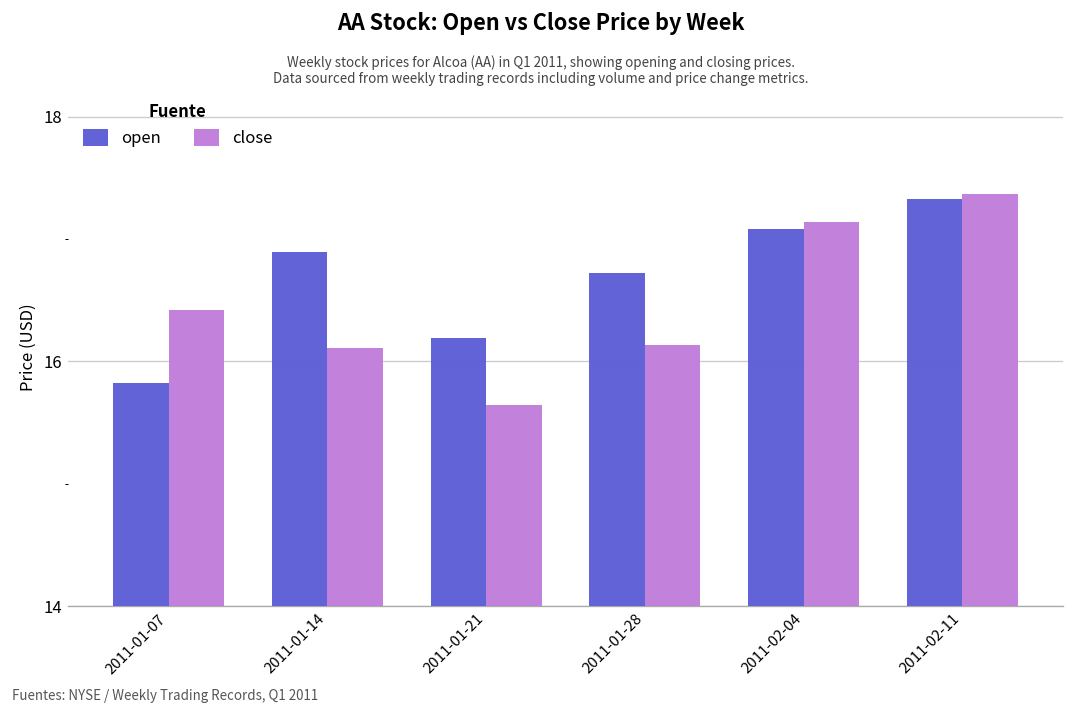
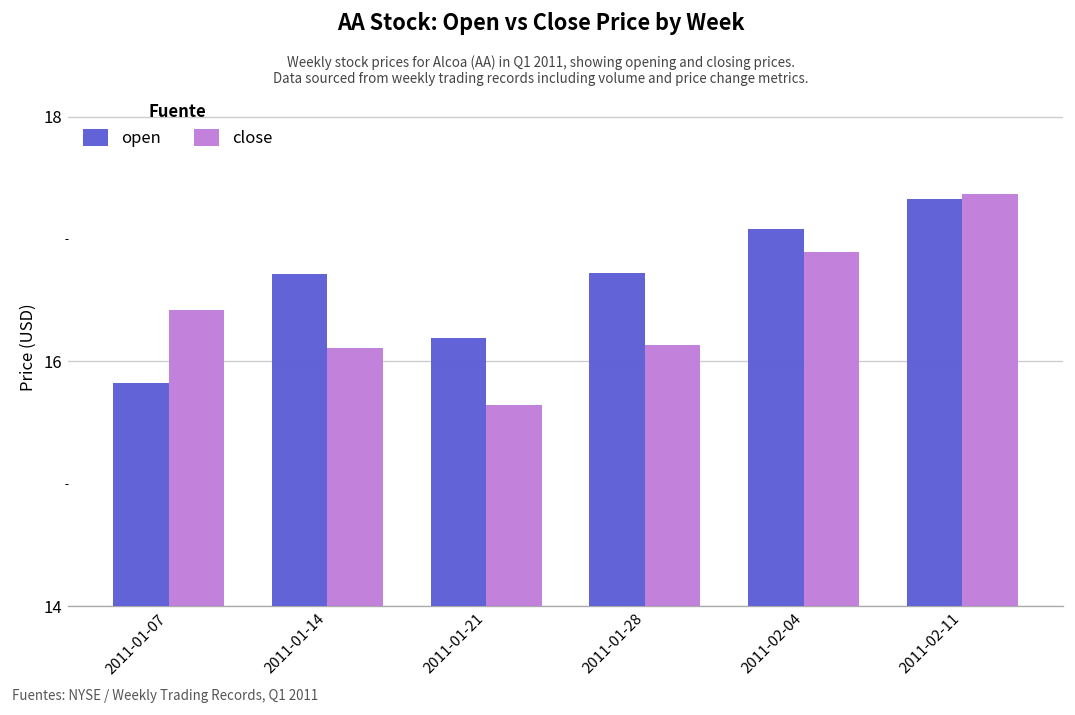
  {
    "open": {
      "2011-01-07": 15.82,
-     "2011-01-14": 16.89,
+     "2011-01-14": 16.71,
      "2011-01-21": 16.19,
      "2011-01-28": 16.72,
      "2011-02-04": 17.08,
      "2011-02-11": 17.33
    },
    "close": {
      "2011-01-07": 16.42,
      "2011-01-14": 16.11,
      "2011-01-21": 15.64,
      "2011-01-28": 16.13,
-     "2011-02-04": 17.14,
+     "2011-02-04": 16.89,
      "2011-02-11": 17.37
    }
  }
